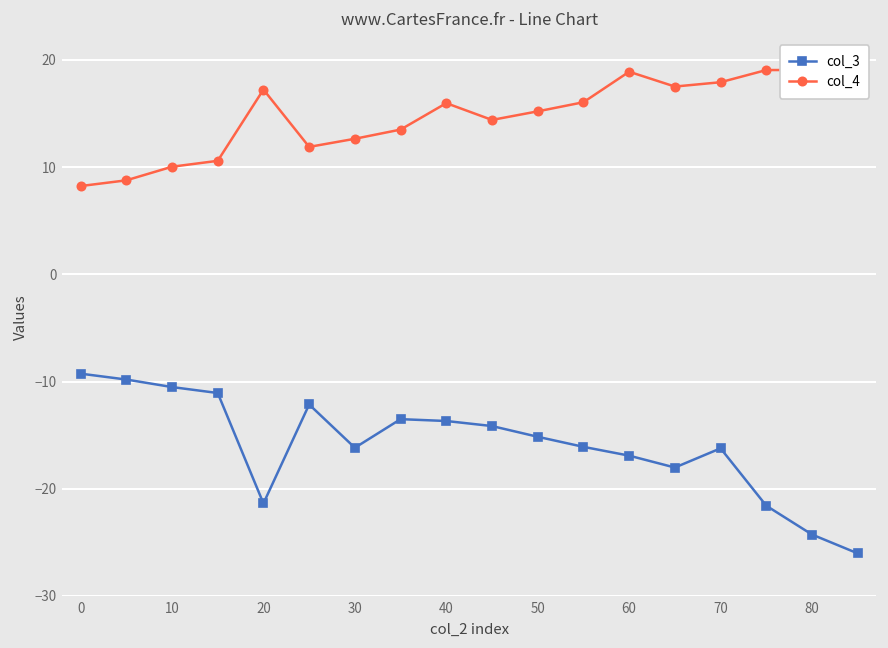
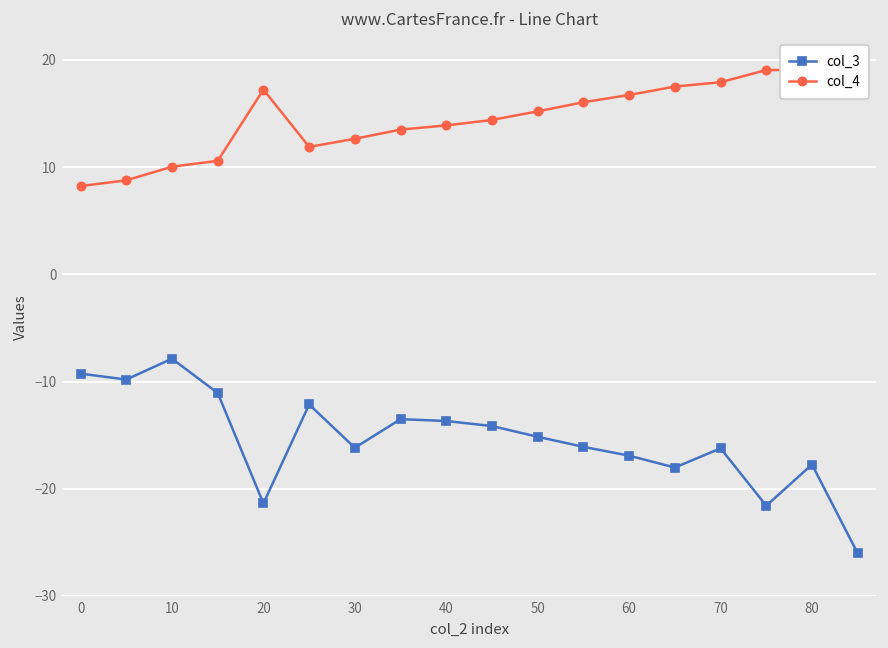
  {
    "col_3": {
      "0": -9,
-     "10": -11,
+     "10": -8,
      "20": -21,
      "30": -16,
      "40": -14,
      "50": -15,
      "60": -17,
      "70": -16,
-     "80": -24
+     "80": -18
    },
    "col_4": {
      "0": 8,
      "10": 10,
      "20": 17,
      "30": 13,
-     "40": 16,
+     "40": 14,
      "50": 15,
-     "60": 19,
+     "60": 17,
      "70": 18
    }
  }
